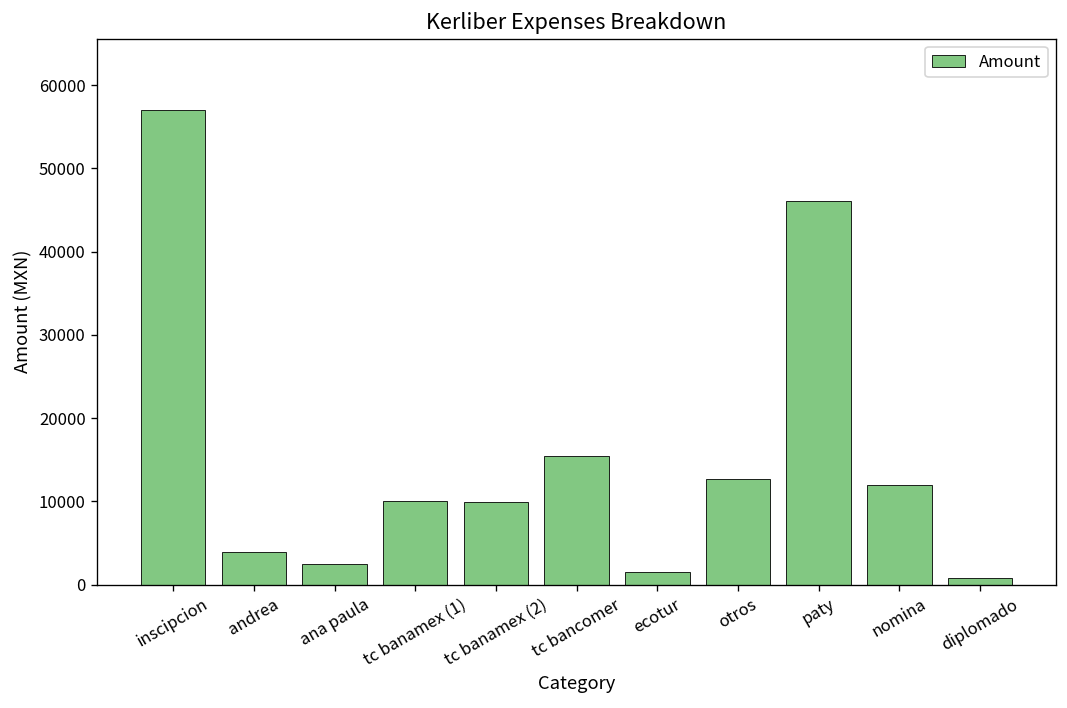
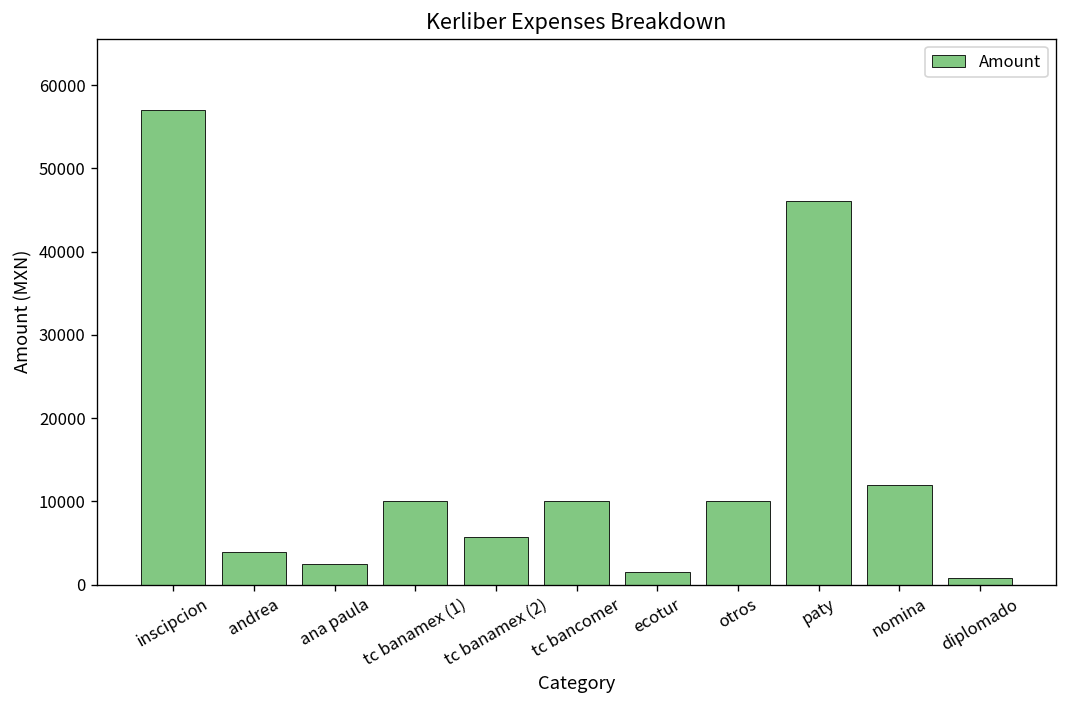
  {
    "inscipcion": 57000,
    "andrea": 4000,
    "ana paula": 3000,
    "tc banamex (1)": 10000,
-   "tc banamex (2)": 10000,
-   "tc bancomer": 15000,
+   "tc banamex (2)": 6000,
+   "tc bancomer": 10000,
    "ecotur": 1000,
-   "otros": 13000,
+   "otros": 10000,
    "paty": 46000,
    "nomina": 12000,
    "diplomado": 1000
  }
